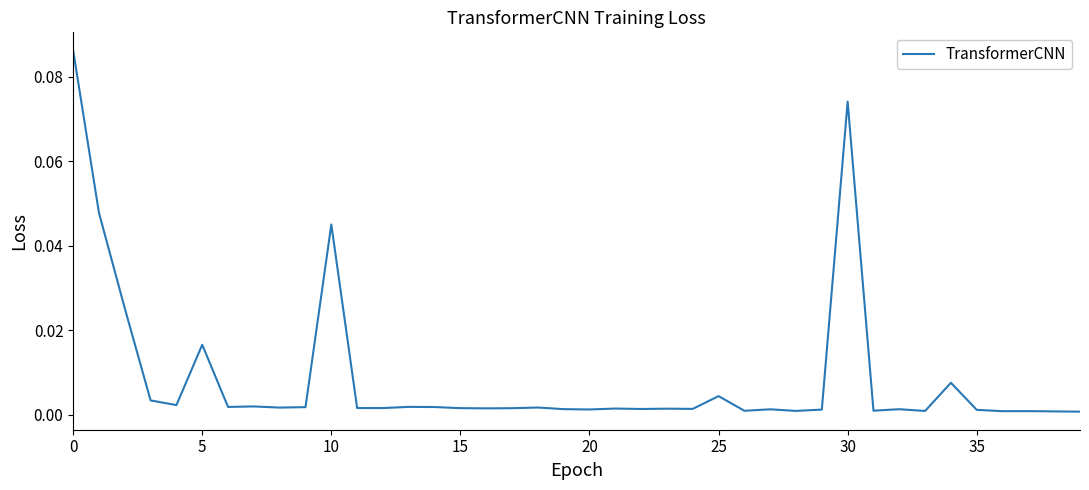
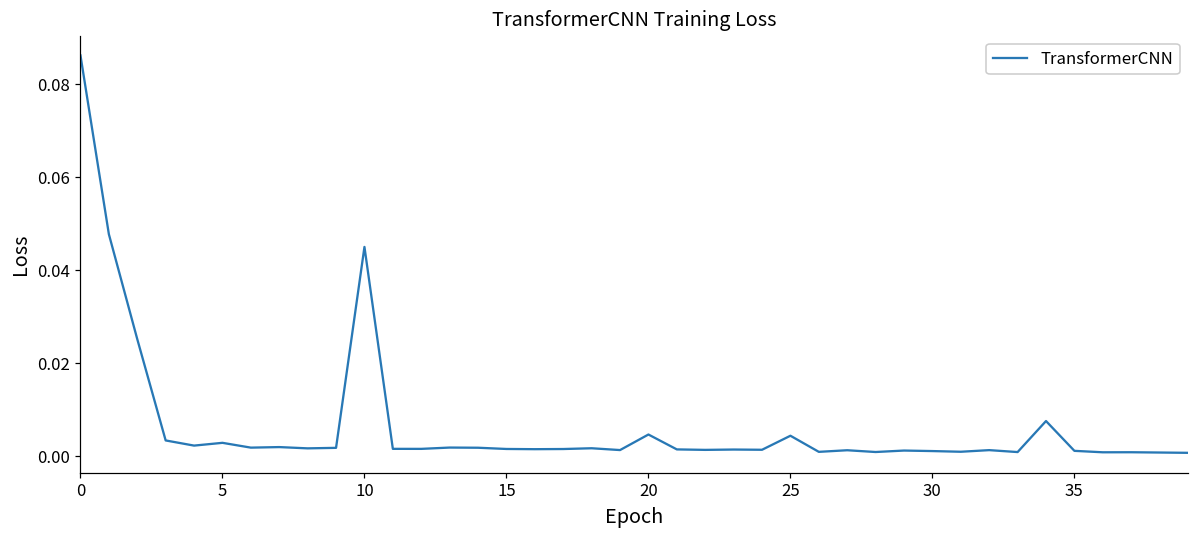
  {
    "0": 0.086,
-   "5": 0.017,
+   "5": 0.003,
    "10": 0.045,
    "15": 0.002,
-   "20": 0.001,
+   "20": 0.005,
    "25": 0.004,
-   "30": 0.074,
+   "30": 0.001,
    "35": 0.001
  }
